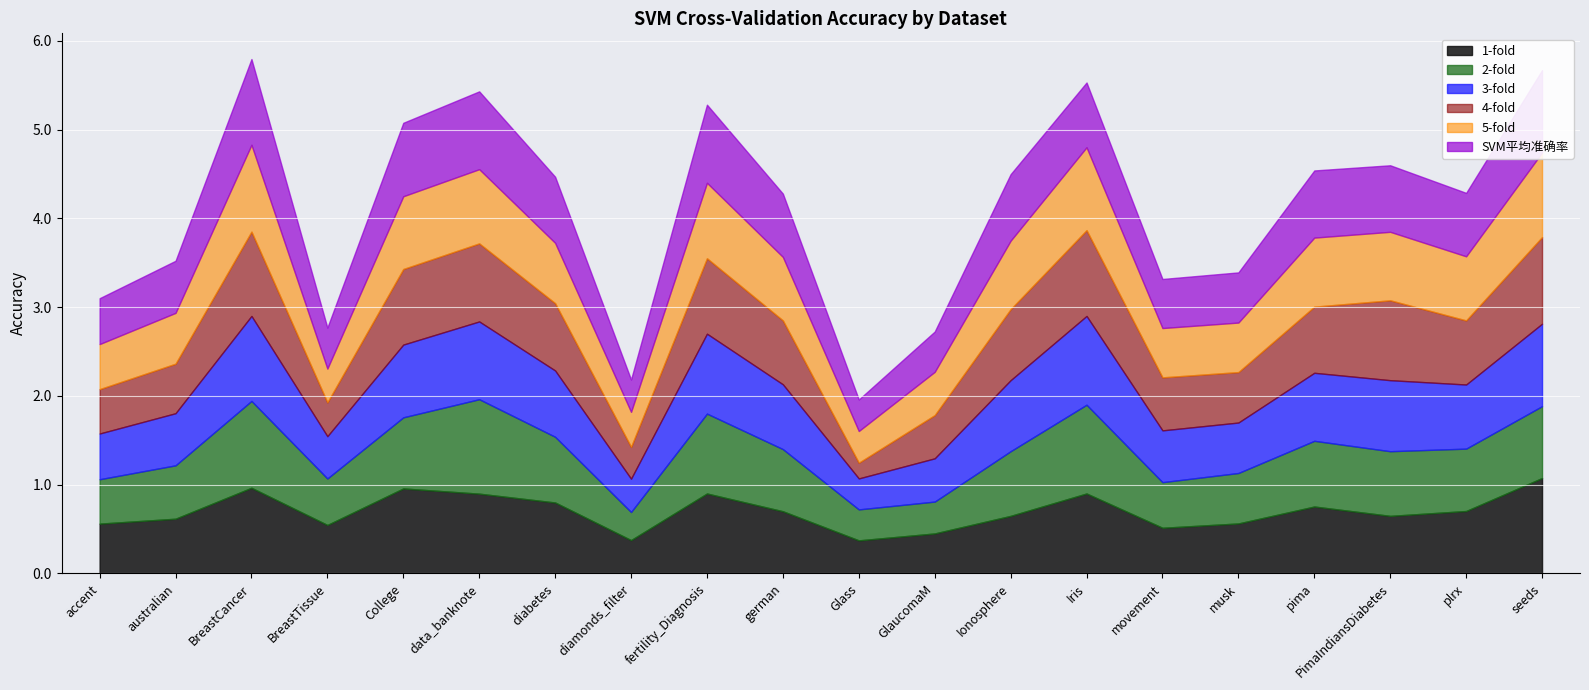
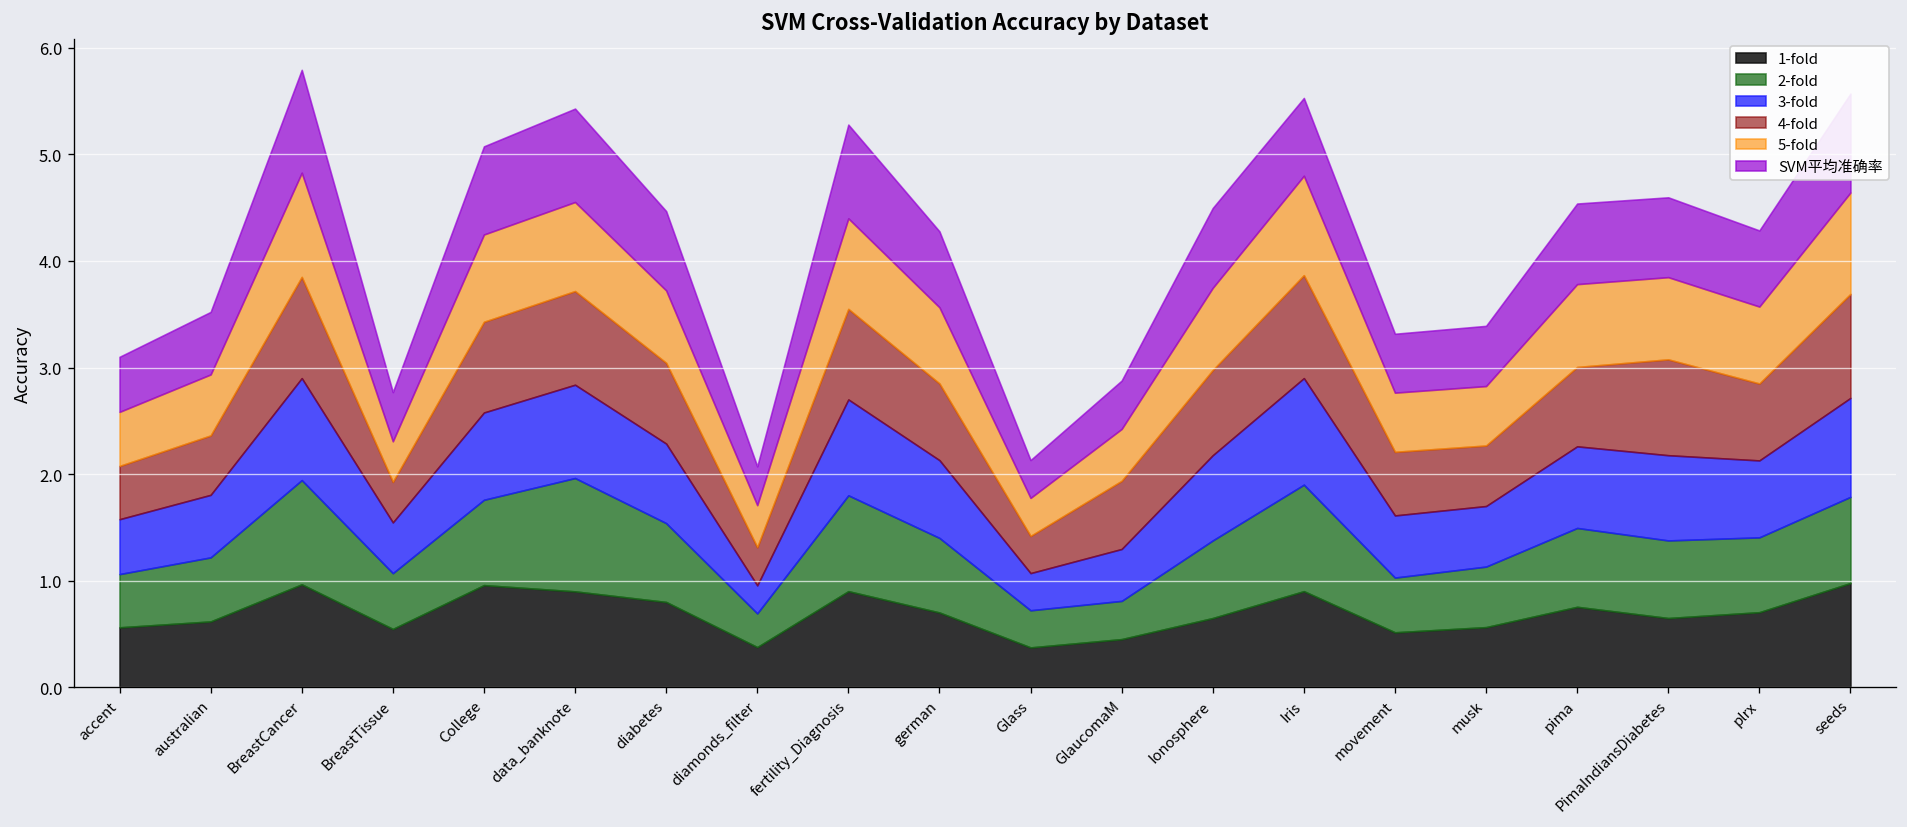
  {
    "1-fold": {
      "accent": 0.6,
      "australian": 0.6,
      "BreastCancer": 1.0,
      "BreastTissue": 0.5,
      "College": 1.0,
      "data_banknote": 0.9,
      "diabetes": 0.8,
      "diamonds_filter": 0.4,
      "fertility_Diagnosis": 0.9,
      "german": 0.7,
      "Glass": 0.4,
      "GlaucomaM": 0.5,
      "Ionosphere": 0.6,
      "Iris": 0.9,
      "movement": 0.5,
      "musk": 0.6,
      "pima": 0.8,
      "PimaIndiansDiabetes": 0.6,
      "plrx": 0.7,
-     "seeds": 1.1
+     "seeds": 1.0
    },
    "2-fold": {
      "accent": 0.5,
      "australian": 0.6,
      "BreastCancer": 1.0,
      "BreastTissue": 0.5,
      "College": 0.8,
      "data_banknote": 1.1,
      "diabetes": 0.7,
      "diamonds_filter": 0.3,
      "fertility_Diagnosis": 0.9,
      "german": 0.7,
      "Glass": 0.3,
      "GlaucomaM": 0.4,
      "Ionosphere": 0.7,
      "Iris": 1.0,
      "movement": 0.5,
      "musk": 0.6,
      "pima": 0.7,
      "PimaIndiansDiabetes": 0.7,
      "plrx": 0.7,
      "seeds": 0.8
    },
    "3-fold": {
      "accent": 0.5,
      "australian": 0.6,
      "BreastCancer": 1.0,
      "BreastTissue": 0.5,
      "College": 0.8,
      "data_banknote": 0.9,
      "diabetes": 0.7,
-     "diamonds_filter": 0.4,
+     "diamonds_filter": 0.3,
      "fertility_Diagnosis": 0.9,
      "german": 0.7,
      "Glass": 0.3,
      "GlaucomaM": 0.5,
      "Ionosphere": 0.8,
      "Iris": 1.0,
      "movement": 0.6,
      "musk": 0.6,
      "pima": 0.8,
      "PimaIndiansDiabetes": 0.8,
      "plrx": 0.7,
      "seeds": 0.9
    },
    "4-fold": {
      "accent": 0.5,
      "australian": 0.6,
      "BreastCancer": 1.0,
      "BreastTissue": 0.4,
      "College": 0.9,
      "data_banknote": 0.9,
      "diabetes": 0.8,
      "diamonds_filter": 0.4,
      "fertility_Diagnosis": 0.9,
      "german": 0.7,
-     "Glass": 0.2,
-     "GlaucomaM": 0.5,
+     "Glass": 0.3,
+     "GlaucomaM": 0.6,
      "Ionosphere": 0.8,
      "Iris": 1.0,
      "movement": 0.6,
      "musk": 0.6,
      "pima": 0.7,
      "PimaIndiansDiabetes": 0.9,
      "plrx": 0.7,
      "seeds": 1.0
    },
    "5-fold": {
      "accent": 0.5,
      "australian": 0.6,
      "BreastCancer": 1.0,
      "BreastTissue": 0.4,
      "College": 0.8,
      "data_banknote": 0.8,
      "diabetes": 0.7,
      "diamonds_filter": 0.4,
      "fertility_Diagnosis": 0.9,
      "german": 0.7,
      "Glass": 0.4,
      "GlaucomaM": 0.5,
      "Ionosphere": 0.8,
      "Iris": 0.9,
      "movement": 0.6,
      "musk": 0.6,
      "pima": 0.8,
      "PimaIndiansDiabetes": 0.8,
      "plrx": 0.7
    },
    "SVM平均准确率": {
      "accent": 0.5,
      "australian": 0.6,
      "BreastCancer": 1.0,
      "BreastTissue": 0.5,
      "College": 0.8,
      "data_banknote": 0.9,
      "diabetes": 0.7,
      "diamonds_filter": 0.4,
      "fertility_Diagnosis": 0.9,
      "german": 0.7,
      "Glass": 0.4,
      "GlaucomaM": 0.5,
      "Ionosphere": 0.7,
      "Iris": 0.7,
      "movement": 0.6,
      "musk": 0.6,
      "pima": 0.8,
      "PimaIndiansDiabetes": 0.7,
      "plrx": 0.7
    }
  }
